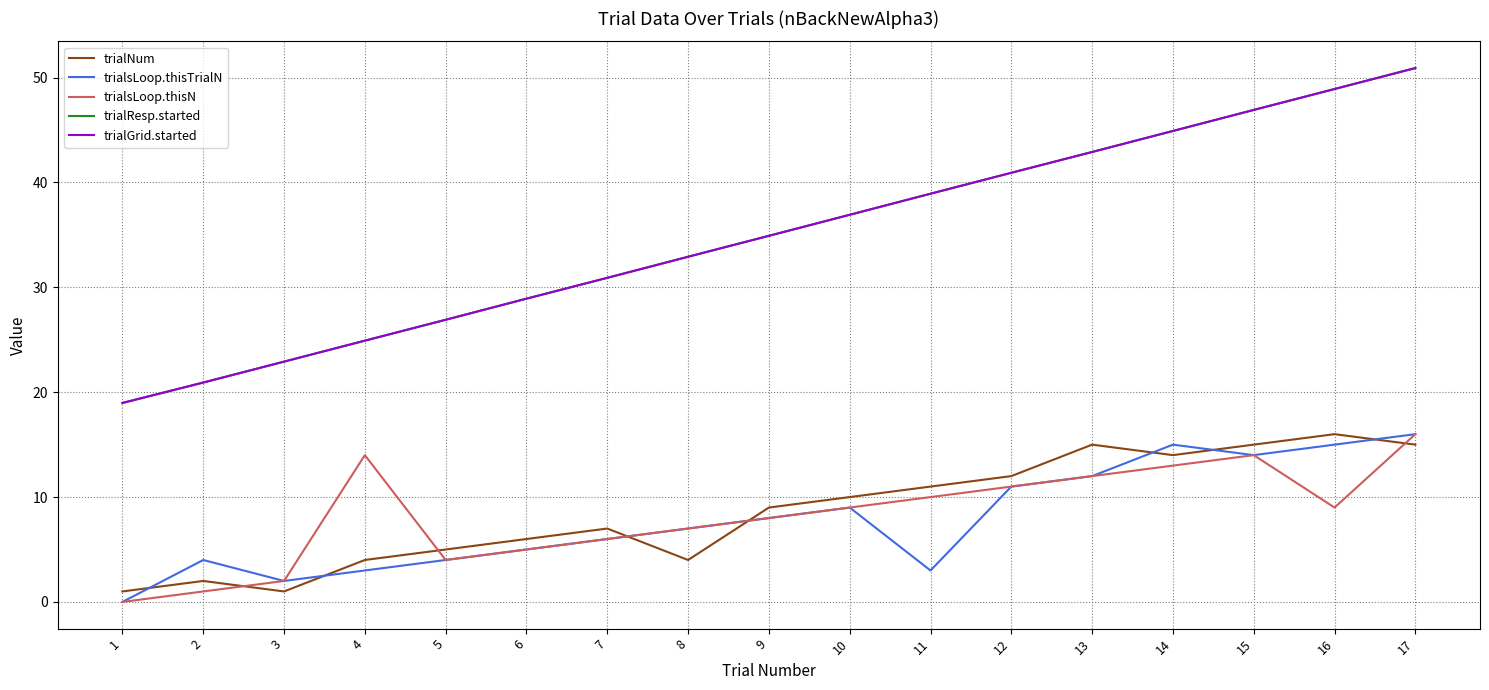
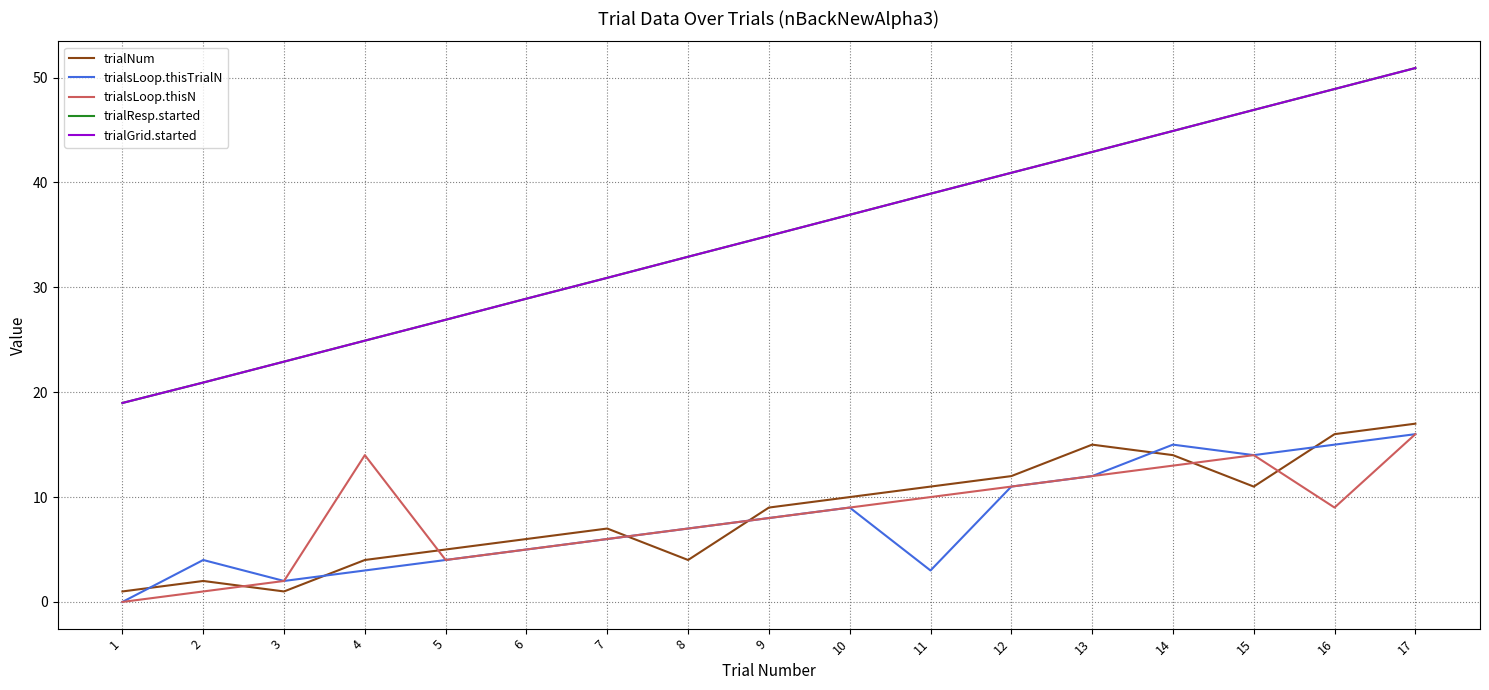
  {
    "trialNum": {
      "1": 1,
      "2": 2,
      "3": 1,
      "4": 4,
      "5": 5,
      "6": 6,
      "7": 7,
      "8": 4,
      "9": 9,
      "10": 10,
      "11": 11,
      "12": 12,
      "13": 15,
      "14": 14,
-     "15": 15,
+     "15": 11,
      "16": 16,
-     "17": 15
+     "17": 17
    },
    "trialsLoop.thisTrialN": {
      "2": 4,
      "4": 3,
      "11": 3,
      "14": 15,
      "16": 15
    },
    "trialsLoop.thisN": {
      "2": 1,
      "4": 14,
      "11": 10,
      "14": 13,
      "16": 9
    },
    "trialGrid.started": {
      "1": 19,
      "2": 21,
      "3": 23,
      "4": 25,
      "5": 27,
      "6": 29,
      "7": 31,
      "8": 33,
      "9": 35,
      "10": 37,
      "11": 39,
      "12": 41,
      "13": 43,
      "14": 45,
      "15": 47,
      "16": 49,
      "17": 51
    }
  }
